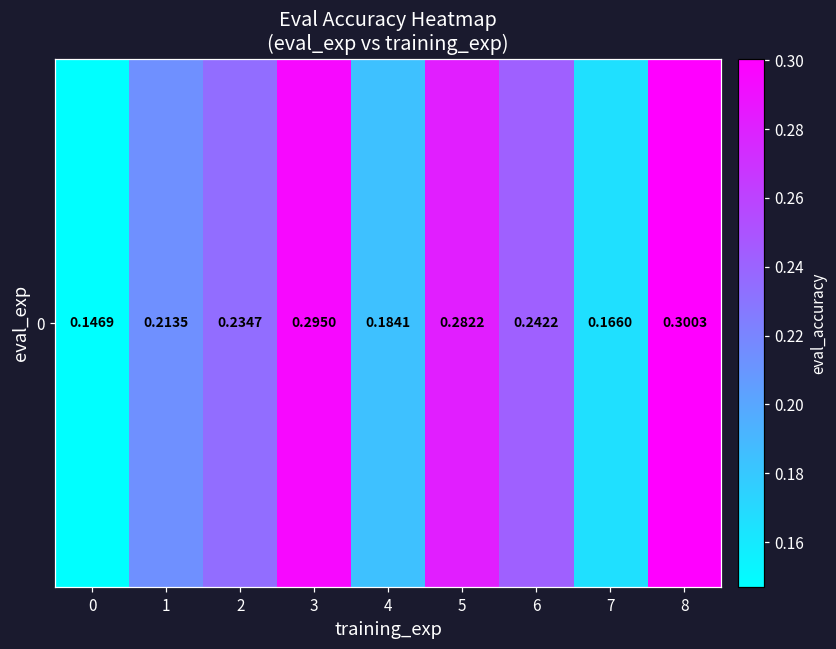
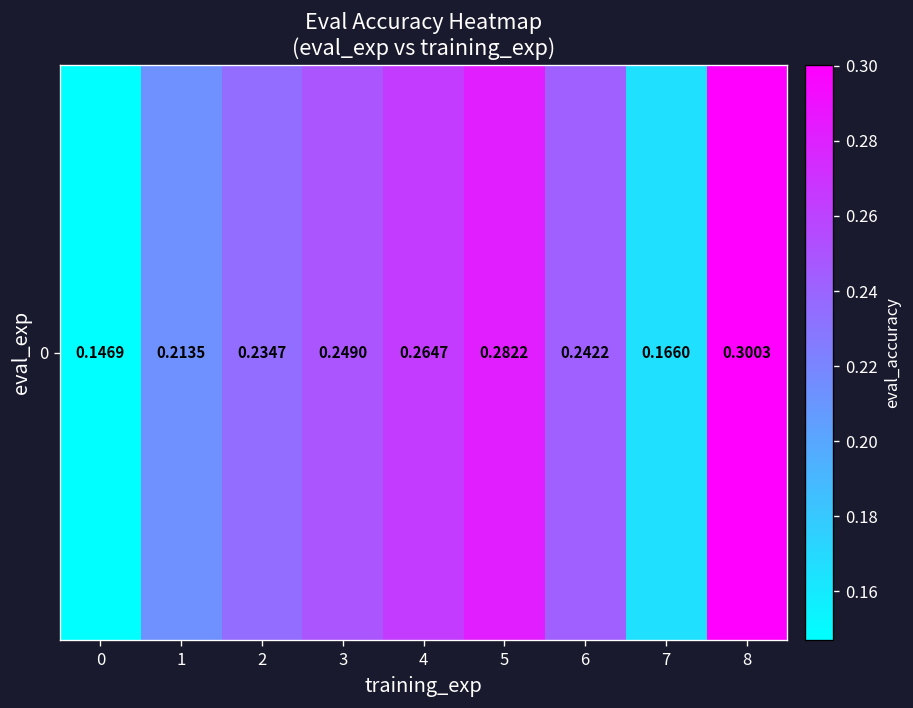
  {
    "0": {
      "0": 0.1469,
      "1": 0.2135,
      "2": 0.2347,
-     "3": 0.2950,
-     "4": 0.1841,
+     "3": 0.2490,
+     "4": 0.2647,
      "5": 0.2822,
      "6": 0.2422,
      "7": 0.1660,
      "8": 0.3003
    }
  }
